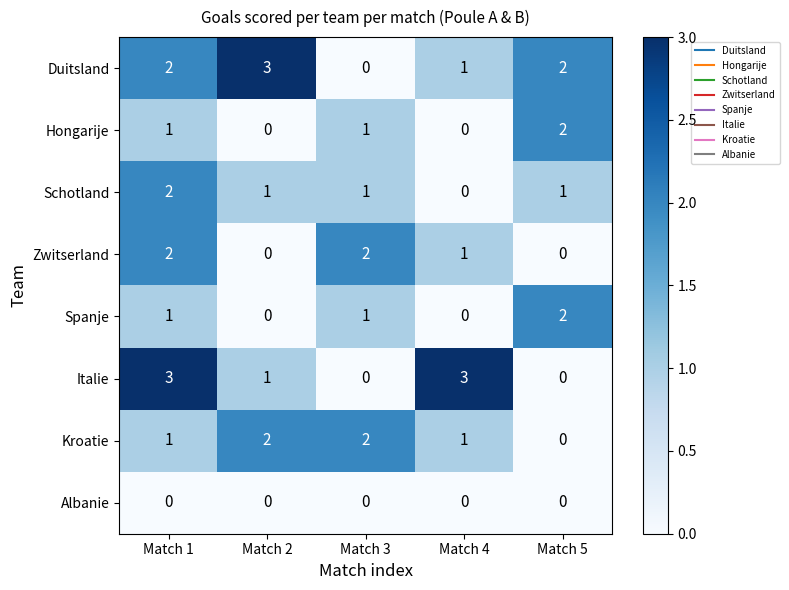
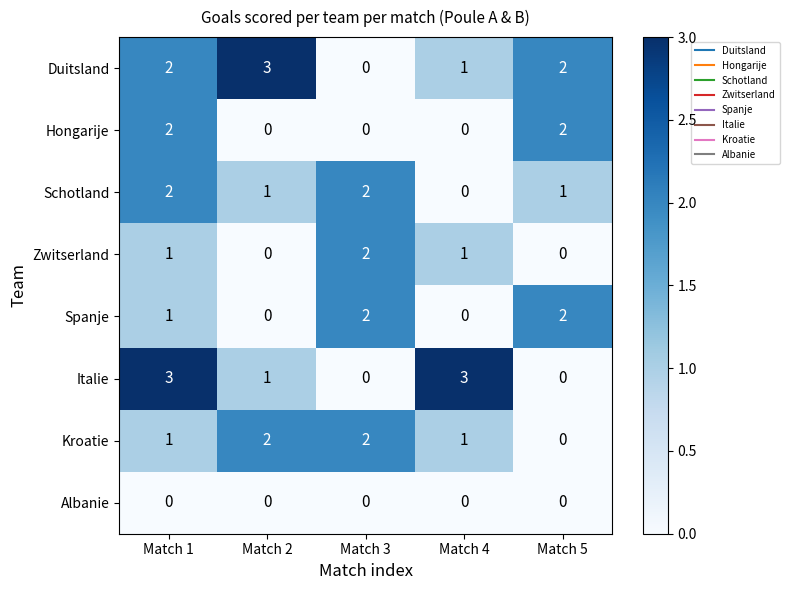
  {
    "Duitsland": {
      "Match 1": 2,
      "Match 2": 3,
      "Match 3": 0,
      "Match 4": 1,
      "Match 5": 2
    },
    "Hongarije": {
-     "Match 1": 1,
+     "Match 1": 2,
      "Match 2": 0,
-     "Match 3": 1,
+     "Match 3": 0,
      "Match 4": 0,
      "Match 5": 2
    },
    "Schotland": {
      "Match 1": 2,
      "Match 2": 1,
-     "Match 3": 1,
+     "Match 3": 2,
      "Match 4": 0,
      "Match 5": 1
    },
    "Zwitserland": {
-     "Match 1": 2,
+     "Match 1": 1,
      "Match 2": 0,
      "Match 3": 2,
      "Match 4": 1,
      "Match 5": 0
    },
    "Spanje": {
      "Match 1": 1,
      "Match 2": 0,
-     "Match 3": 1,
+     "Match 3": 2,
      "Match 4": 0,
      "Match 5": 2
    },
    "Italie": {
      "Match 1": 3,
      "Match 2": 1,
      "Match 3": 0,
      "Match 4": 3,
      "Match 5": 0
    },
    "Kroatie": {
      "Match 1": 1,
      "Match 2": 2,
      "Match 3": 2,
      "Match 4": 1,
      "Match 5": 0
    },
    "Albanie": {
      "Match 1": 0,
      "Match 2": 0,
      "Match 3": 0,
      "Match 4": 0,
      "Match 5": 0
    }
  }
